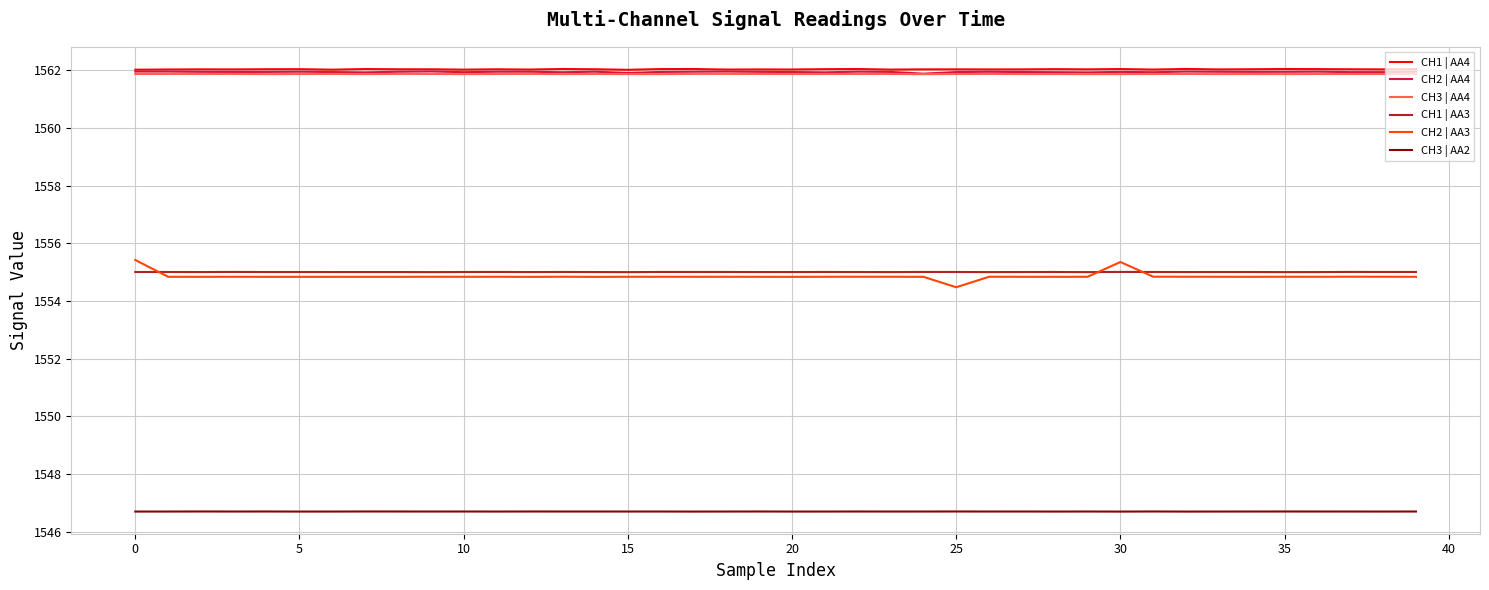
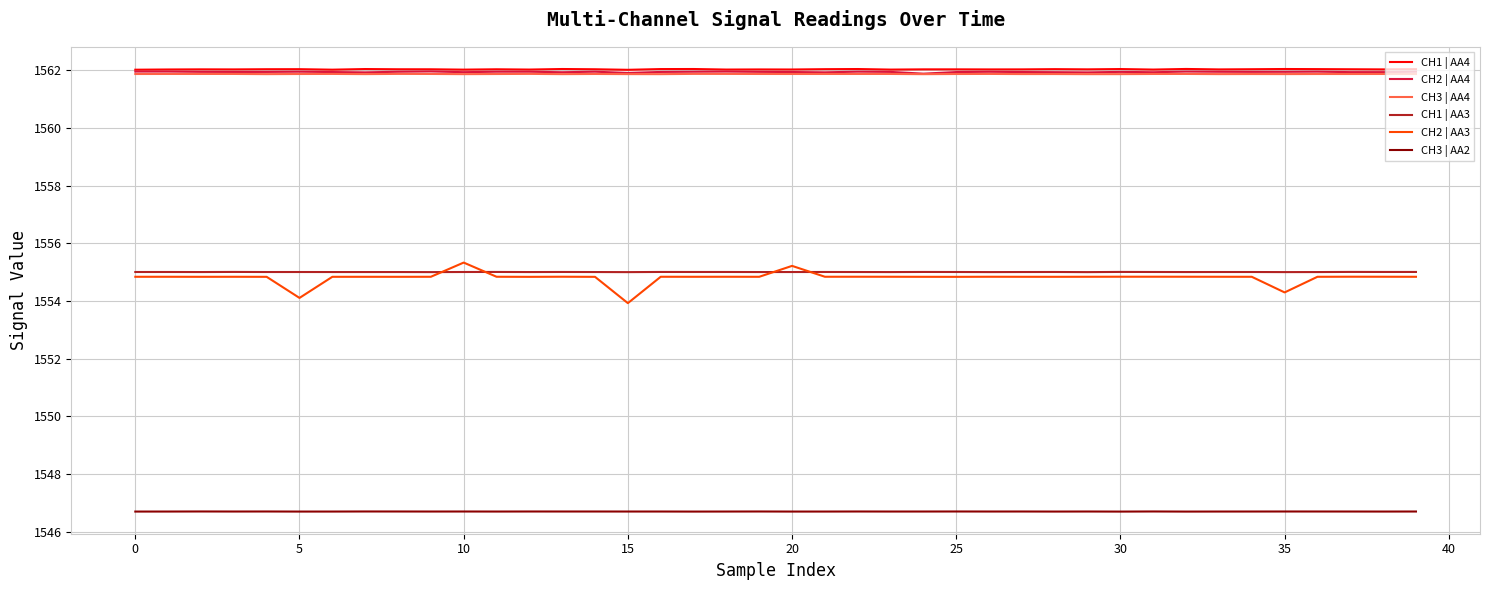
  {
    "CH1 | AA4": {
      "10": 1562.0,
      "15": 1562.0,
      "25": 1562.0,
      "30": 1562.0,
      "35": 1562.0
    },
    "CH2 | AA3": {
-     "0": 1555.4,
-     "5": 1554.8,
-     "10": 1554.8,
-     "15": 1554.8,
-     "20": 1554.8,
-     "25": 1554.5,
-     "30": 1555.4,
-     "35": 1554.8
+     "0": 1554.8,
+     "5": 1554.1,
+     "10": 1555.3,
+     "15": 1553.9,
+     "20": 1555.2,
+     "25": 1554.8,
+     "30": 1554.8,
+     "35": 1554.3
    },
    "CH3 | AA2": {
      "0": 1546.7,
      "5": 1546.7,
      "10": 1546.7,
      "15": 1546.7,
      "20": 1546.7,
      "25": 1546.7,
      "30": 1546.7,
      "35": 1546.7
    }
  }
